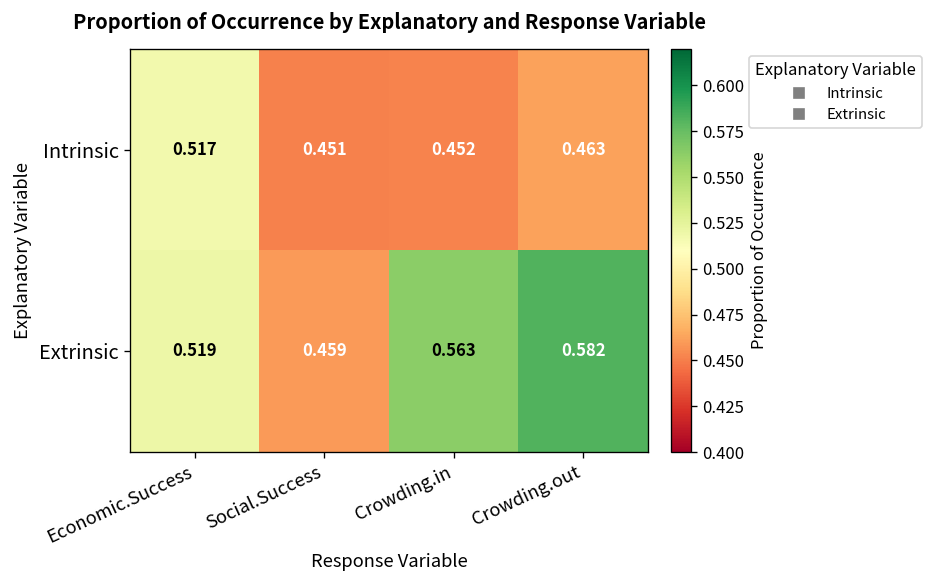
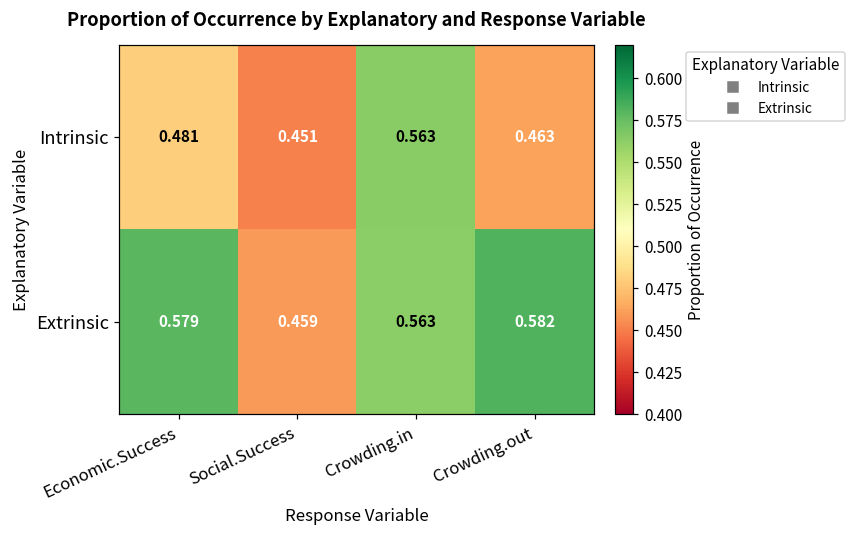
  {
    "Intrinsic": {
-     "Economic.Success": 0.517,
+     "Economic.Success": 0.481,
      "Social.Success": 0.451,
-     "Crowding.in": 0.452,
+     "Crowding.in": 0.563,
      "Crowding.out": 0.463
    },
    "Extrinsic": {
-     "Economic.Success": 0.519,
+     "Economic.Success": 0.579,
      "Social.Success": 0.459,
      "Crowding.in": 0.563,
      "Crowding.out": 0.582
    }
  }
